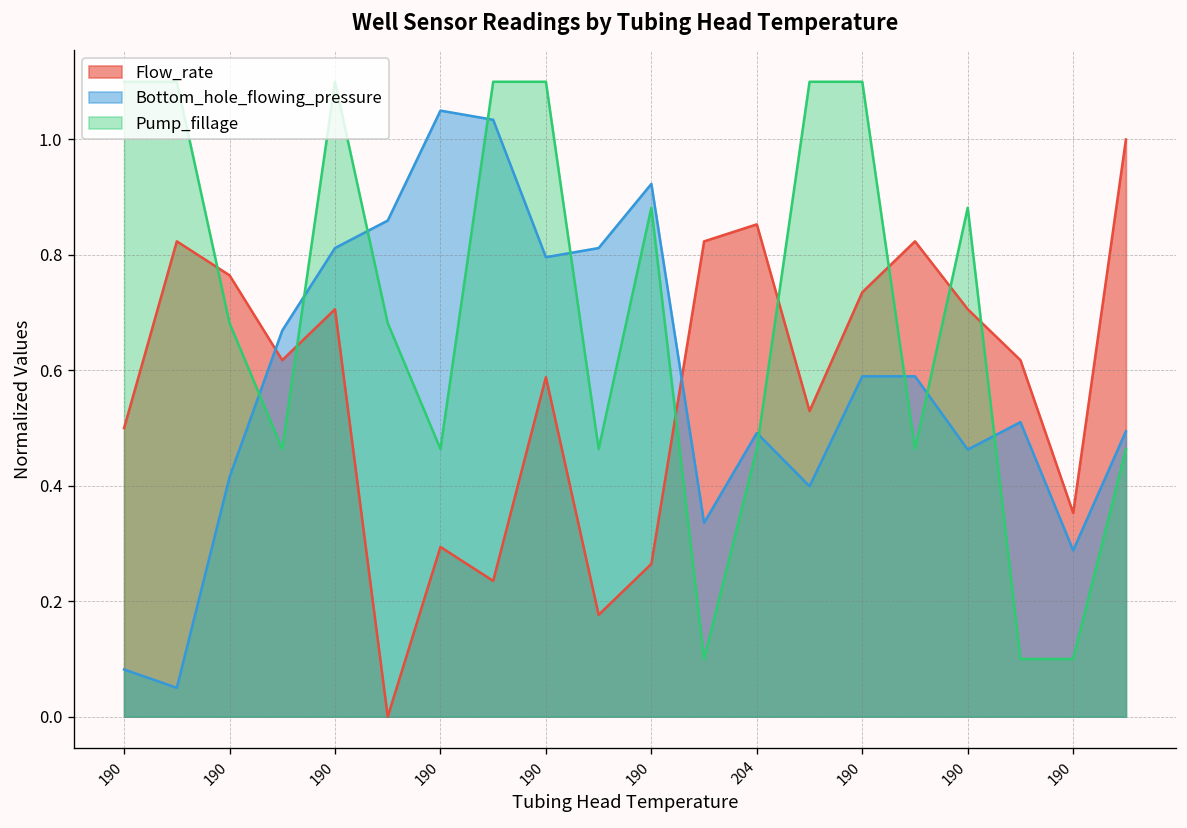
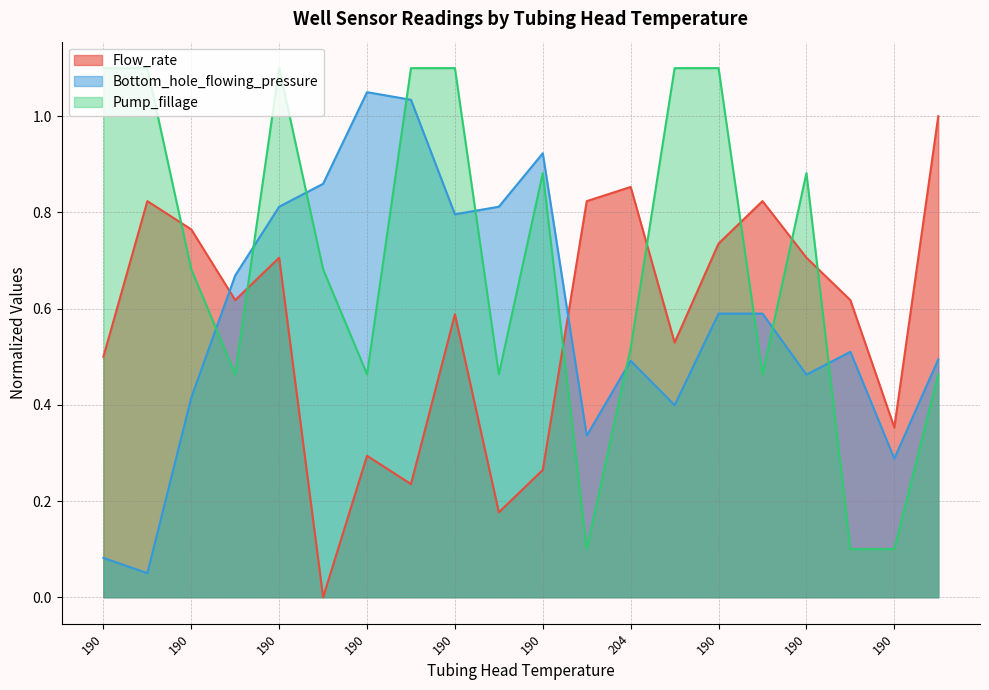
  {
    "Flow_rate": {
      "204": 0.85
    },
    "Bottom_hole_flowing_pressure": {
      "204": 0.49
    },
    "Pump_fillage": {
-     "204": 0.46
+     "204": 0.52
    }
  }
